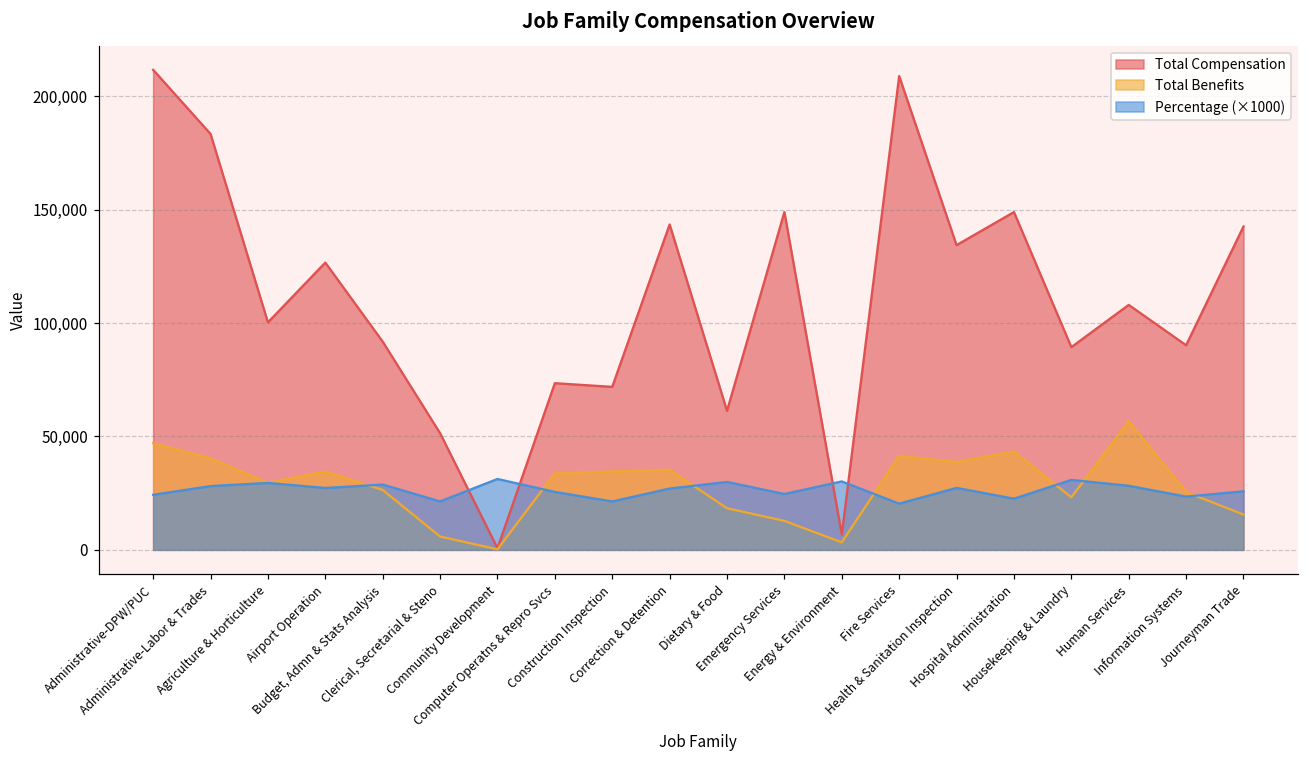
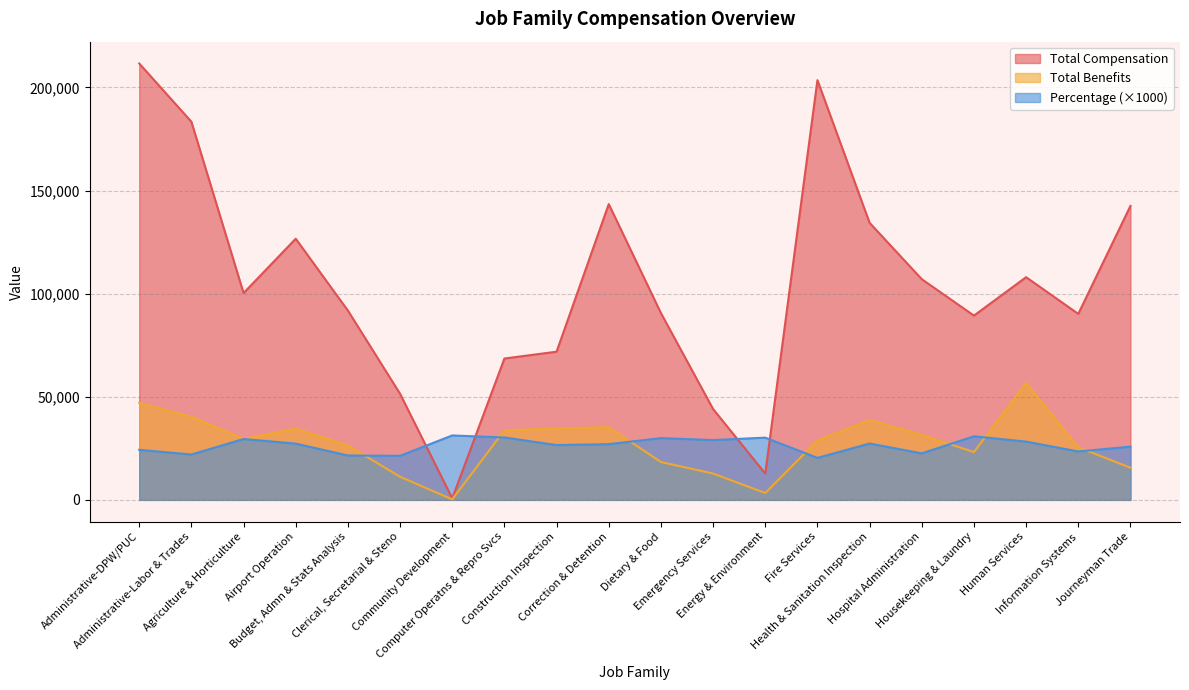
  {
    "Total Compensation": {
      "Administrative-DPW/PUC": "212,000",
      "Administrative-Labor & Trades": "183,000",
      "Agriculture & Horticulture": "100,000",
      "Airport Operation": "127,000",
      "Budget, Admn & Stats Analysis": "92,000",
      "Clerical, Secretarial & Steno": "51,000",
-     "Computer Operatns & Repro Svcs": "73,000",
+     "Computer Operatns & Repro Svcs": "69,000",
      "Construction Inspection": "72,000",
      "Correction & Detention": "143,000",
-     "Dietary & Food": "61,000",
-     "Emergency Services": "149,000",
-     "Energy & Environment": "7,000",
-     "Fire Services": "209,000",
+     "Dietary & Food": "91,000",
+     "Emergency Services": "44,000",
+     "Energy & Environment": "13,000",
+     "Fire Services": "204,000",
      "Health & Sanitation Inspection": "134,000",
-     "Hospital Administration": "149,000",
+     "Hospital Administration": "107,000",
      "Housekeeping & Laundry": "89,000",
      "Human Services": "108,000",
      "Information Systems": "90,000",
      "Journeyman Trade": "143,000"
    },
    "Total Benefits": {
      "Administrative-DPW/PUC": "47,000",
      "Administrative-Labor & Trades": "40,000",
      "Airport Operation": "35,000",
      "Budget, Admn & Stats Analysis": "26,000",
-     "Clerical, Secretarial & Steno": "6,000",
+     "Clerical, Secretarial & Steno": "11,000",
      "Computer Operatns & Repro Svcs": "34,000",
      "Construction Inspection": "35,000",
      "Correction & Detention": "35,000",
      "Dietary & Food": "18,000",
      "Emergency Services": "13,000",
      "Energy & Environment": "3,000",
-     "Fire Services": "41,000",
+     "Fire Services": "29,000",
      "Health & Sanitation Inspection": "39,000",
-     "Hospital Administration": "43,000",
+     "Hospital Administration": "32,000",
      "Housekeeping & Laundry": "23,000",
      "Human Services": "57,000",
      "Information Systems": "25,000",
      "Journeyman Trade": "16,000"
    },
    "Percentage (×1000)": {
      "Administrative-DPW/PUC": "24,000",
-     "Administrative-Labor & Trades": "28,000",
+     "Administrative-Labor & Trades": "22,000",
      "Airport Operation": "27,000",
-     "Budget, Admn & Stats Analysis": "29,000",
+     "Budget, Admn & Stats Analysis": "22,000",
      "Clerical, Secretarial & Steno": "21,000",
      "Community Development": "31,000",
-     "Computer Operatns & Repro Svcs": "26,000",
-     "Construction Inspection": "21,000",
+     "Computer Operatns & Repro Svcs": "30,000",
+     "Construction Inspection": "27,000",
      "Correction & Detention": "27,000",
      "Dietary & Food": "30,000",
-     "Emergency Services": "25,000",
+     "Emergency Services": "29,000",
      "Energy & Environment": "30,000",
      "Fire Services": "20,000",
      "Health & Sanitation Inspection": "27,000",
      "Hospital Administration": "23,000",
      "Housekeeping & Laundry": "31,000",
      "Human Services": "28,000",
      "Information Systems": "23,000",
      "Journeyman Trade": "26,000"
    }
  }
